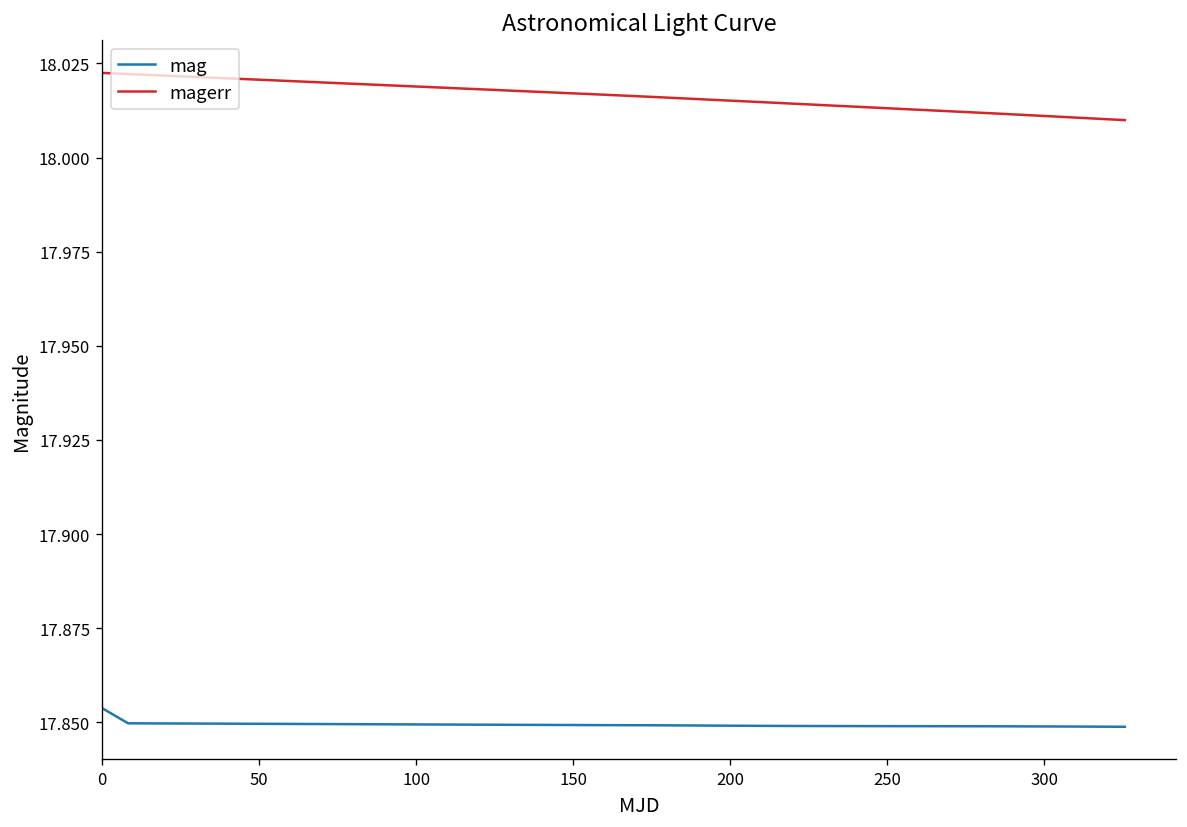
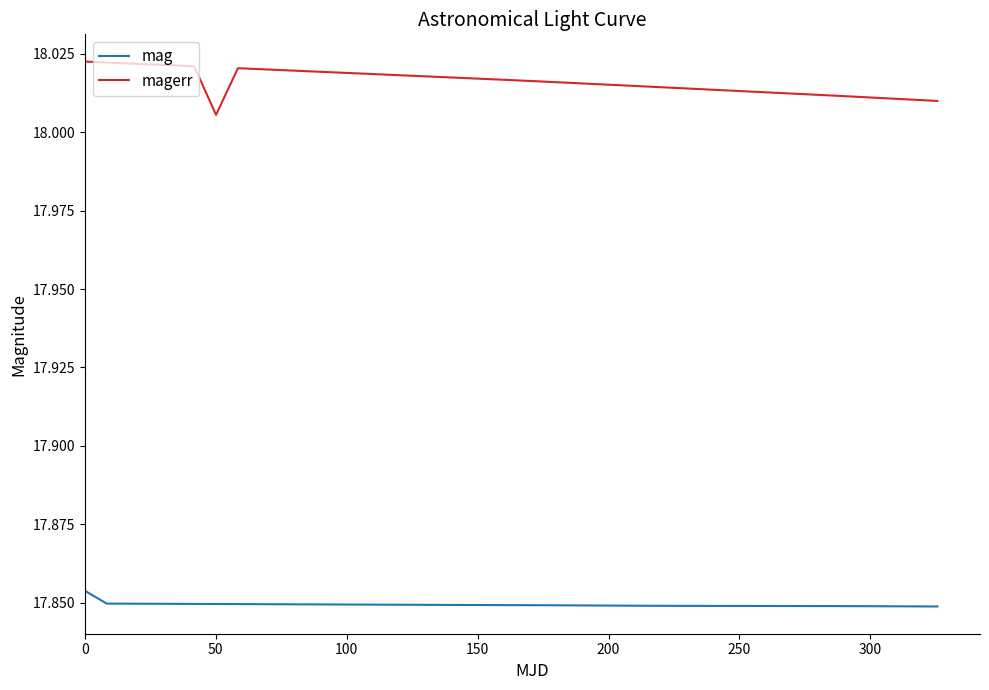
  {
    "mag": {
      "0": 17.854,
      "50": 17.850
    },
    "magerr": {
      "0": 18.022,
-     "50": 18.021
+     "50": 18.006
    }
  }
